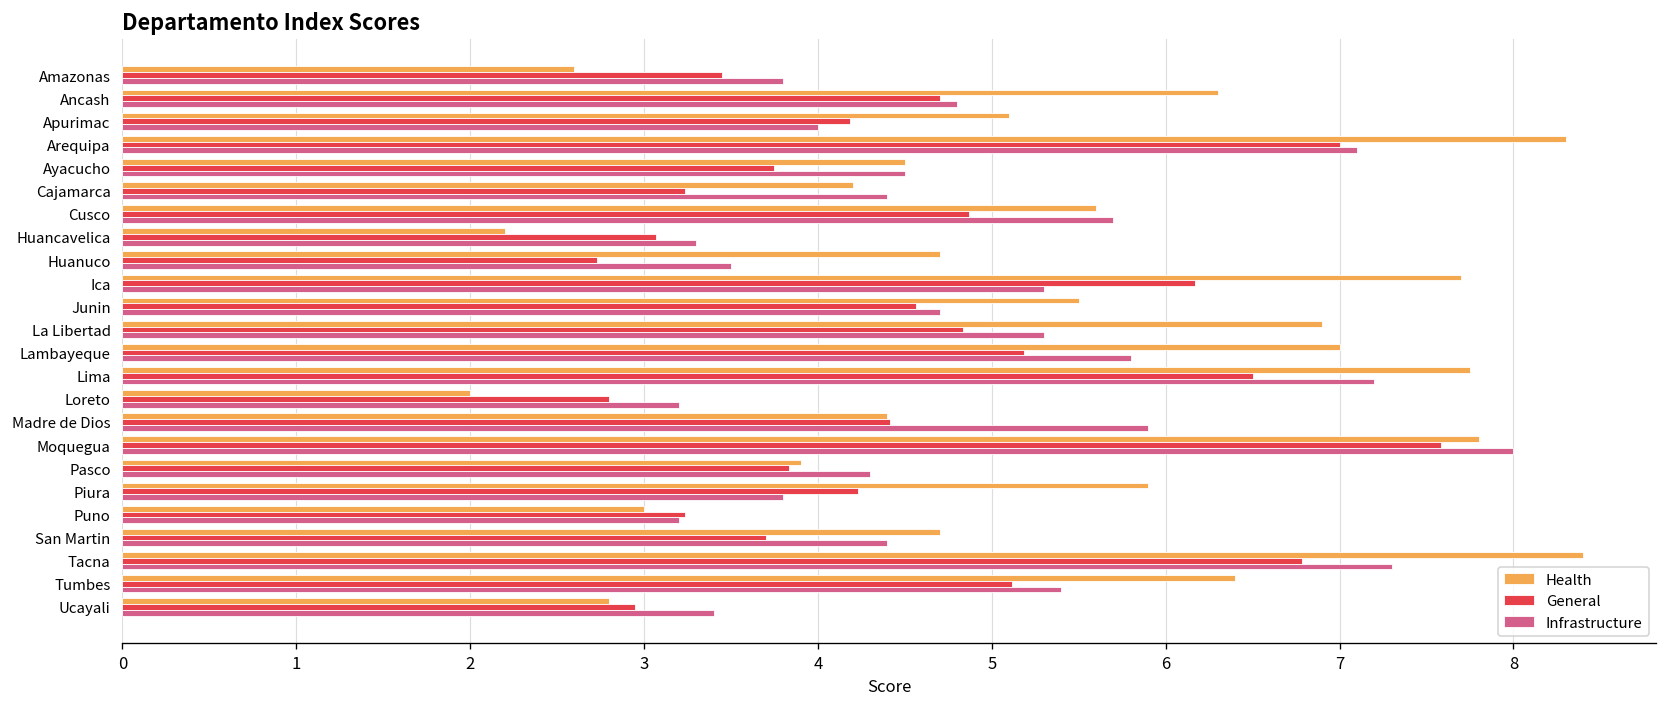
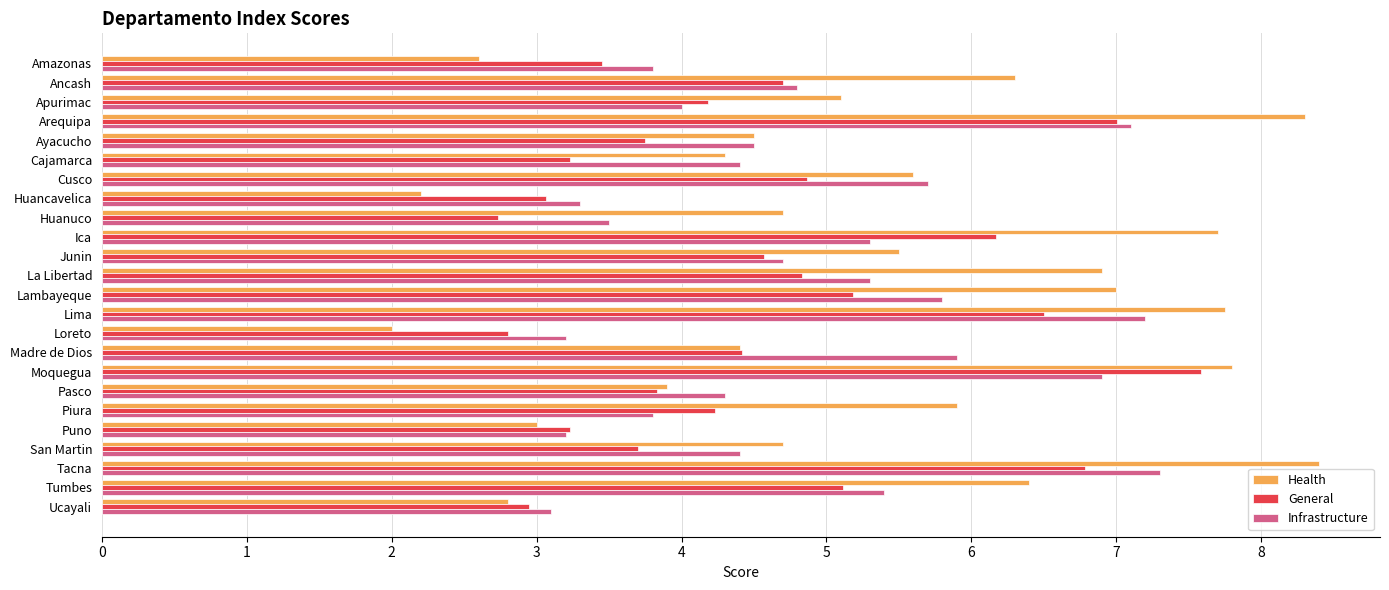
  {
    "Health": {
      "Amazonas": 2.6,
      "Ancash": 6.3,
      "Apurimac": 5.1,
      "Arequipa": 8.3,
      "Ayacucho": 4.5,
-     "Cajamarca": 4.2,
+     "Cajamarca": 4.3,
      "Cusco": 5.6,
      "Huancavelica": 2.2,
      "Huanuco": 4.7,
      "Ica": 7.7,
      "Junin": 5.5,
      "La Libertad": 6.9,
      "Lambayeque": 7.0,
      "Lima": 7.75,
      "Loreto": 2.0,
      "Madre de Dios": 4.4,
      "Moquegua": 7.8,
      "Pasco": 3.9,
      "Piura": 5.9,
      "Puno": 3.0,
      "San Martin": 4.7,
      "Tacna": 8.4,
      "Tumbes": 6.4,
      "Ucayali": 2.8
    },
    "General": {
      "Amazonas": 3.45,
      "Ancash": 4.7,
      "Apurimac": 4.2,
      "Arequipa": 7.0,
      "Ayacucho": 3.75,
      "Cajamarca": 3.23,
      "Cusco": 4.87,
      "Huancavelica": 3.07,
      "Huanuco": 2.73,
      "Ica": 6.17,
      "Junin": 4.57,
      "La Libertad": 4.83,
      "Lambayeque": 5.2,
      "Lima": 6.5,
      "Loreto": 2.8,
      "Madre de Dios": 4.4,
      "Moquegua": 7.6,
      "Pasco": 3.83,
      "Piura": 4.23,
      "Puno": 3.23,
      "San Martin": 3.7,
      "Tacna": 6.8,
      "Tumbes": 5.1,
      "Ucayali": 2.95
    },
    "Infrastructure": {
      "Amazonas": 3.8,
      "Ancash": 4.8,
      "Apurimac": 4.0,
      "Arequipa": 7.1,
      "Ayacucho": 4.5,
      "Cajamarca": 4.4,
      "Cusco": 5.7,
      "Huancavelica": 3.3,
      "Huanuco": 3.5,
      "Ica": 5.3,
      "Junin": 4.7,
      "La Libertad": 5.3,
      "Lambayeque": 5.8,
      "Lima": 7.2,
      "Loreto": 3.2,
      "Madre de Dios": 5.9,
-     "Moquegua": 8.0,
+     "Moquegua": 6.9,
      "Pasco": 4.3,
      "Piura": 3.8,
      "Puno": 3.2,
      "San Martin": 4.4,
      "Tacna": 7.3,
      "Tumbes": 5.4,
-     "Ucayali": 3.4
+     "Ucayali": 3.1
    }
  }
